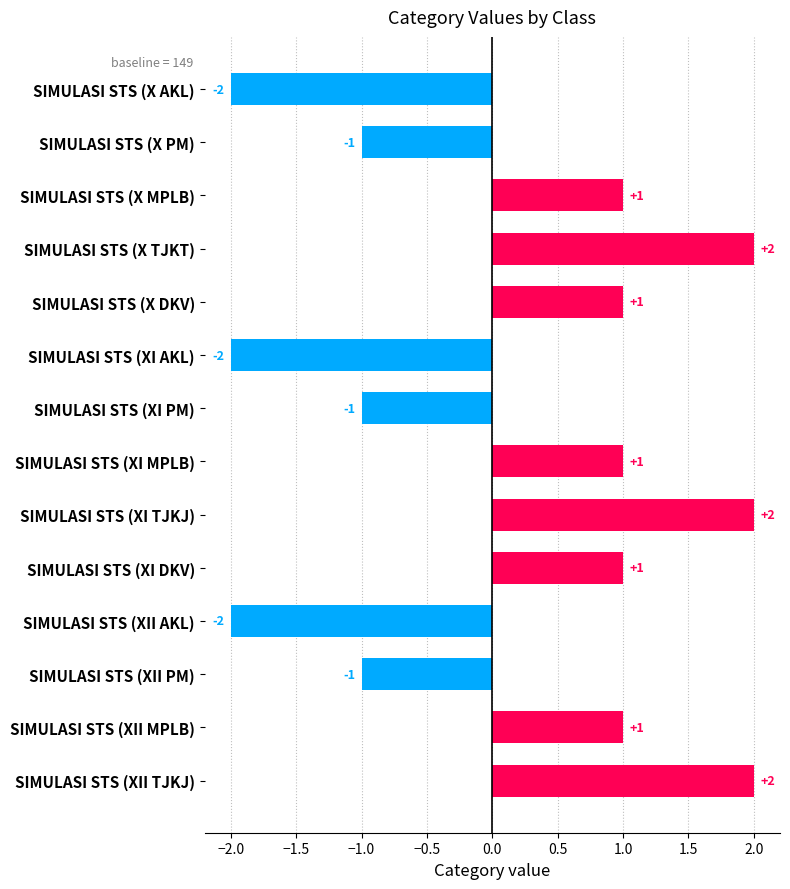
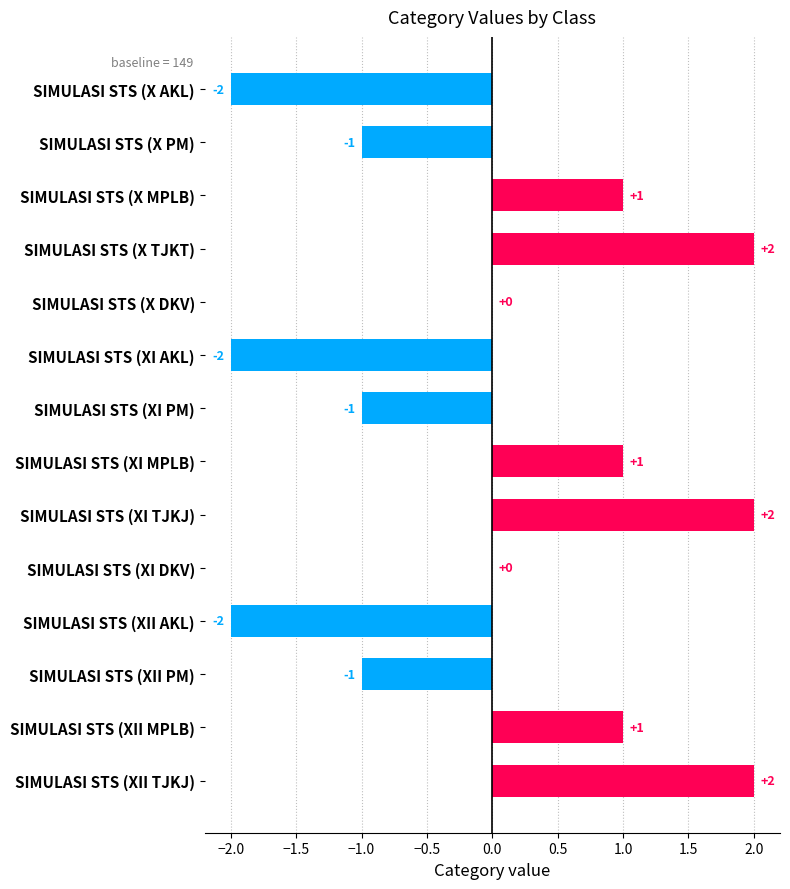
  {
    "SIMULASI STS (X AKL)": "-2",
    "SIMULASI STS (X PM)": "-1",
    "SIMULASI STS (X MPLB)": "+1",
    "SIMULASI STS (X TJKT)": "+2",
-   "SIMULASI STS (X DKV)": "+1",
+   "SIMULASI STS (X DKV)": "+0",
    "SIMULASI STS (XI AKL)": "-2",
    "SIMULASI STS (XI PM)": "-1",
    "SIMULASI STS (XI MPLB)": "+1",
    "SIMULASI STS (XI TJKJ)": "+2",
-   "SIMULASI STS (XI DKV)": "+1",
+   "SIMULASI STS (XI DKV)": "+0",
    "SIMULASI STS (XII AKL)": "-2",
    "SIMULASI STS (XII PM)": "-1",
    "SIMULASI STS (XII MPLB)": "+1",
    "SIMULASI STS (XII TJKJ)": "+2"
  }
